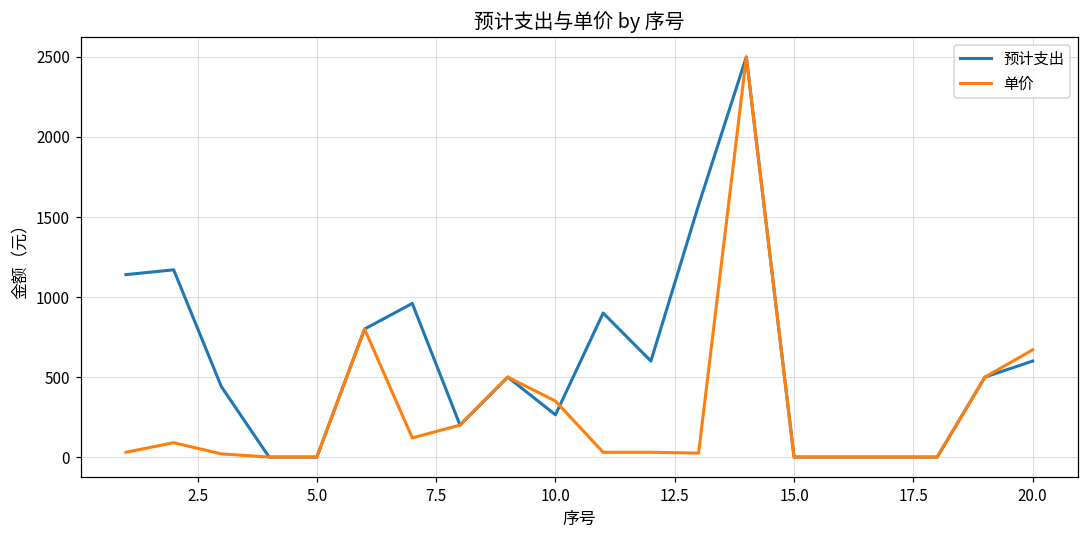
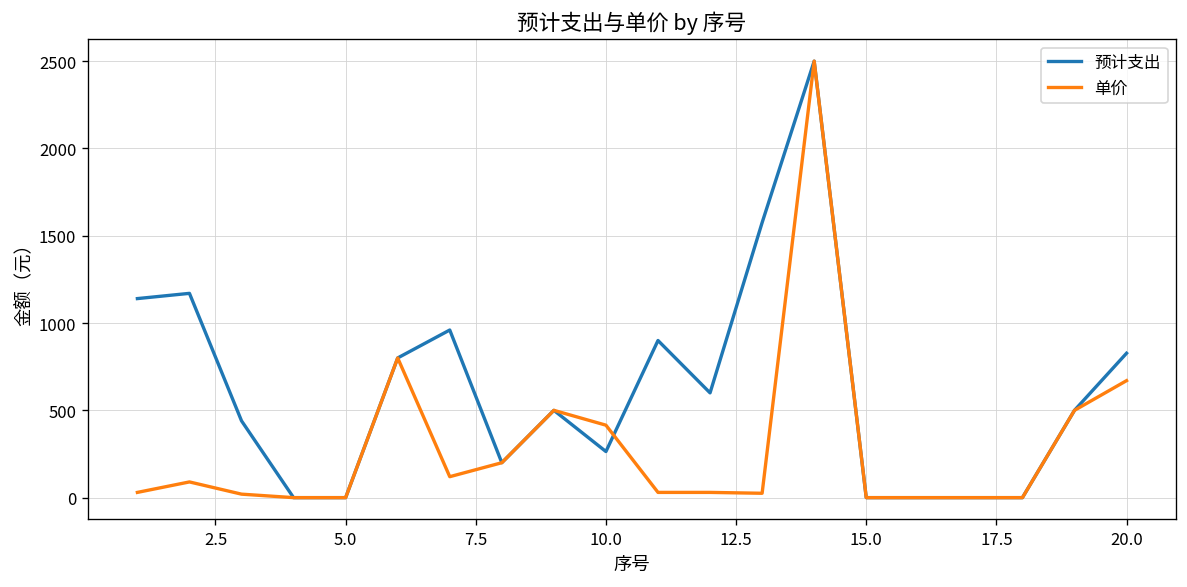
  {
    "预计支出": {
      "10.0": 260,
-     "20.0": 600
+     "20.0": 830
    },
    "单价": {
-     "10.0": 350,
+     "10.0": 420,
      "20.0": 670
    }
  }
